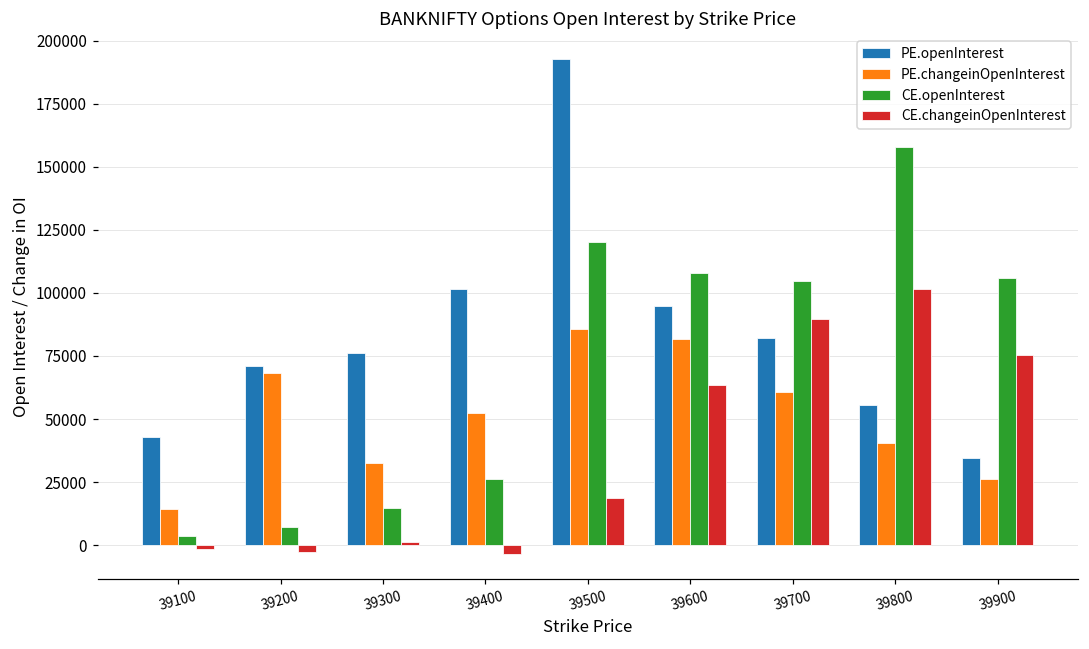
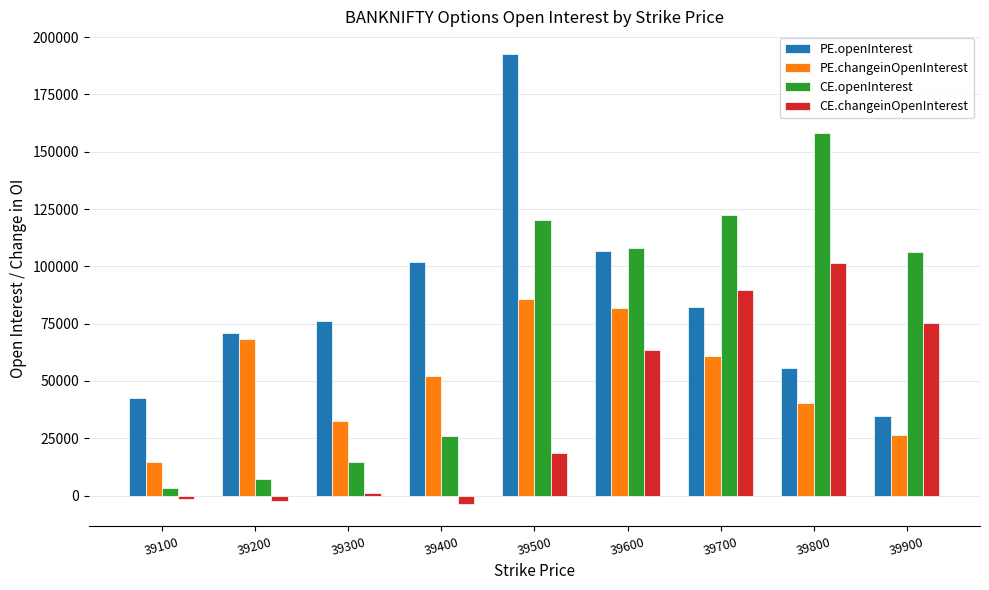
  {
    "PE.openInterest": {
      "39100": 43000,
      "39200": 71000,
      "39300": 76000,
      "39400": 102000,
      "39500": 193000,
-     "39600": 95000,
+     "39600": 107000,
      "39700": 82000,
      "39800": 56000,
      "39900": 35000
    },
    "PE.changeinOpenInterest": {
      "39100": 14000,
      "39200": 68000,
      "39300": 33000,
      "39400": 52000,
      "39500": 86000,
      "39600": 82000,
      "39700": 61000,
      "39800": 40000,
      "39900": 26000
    },
    "CE.openInterest": {
      "39100": 3000,
      "39200": 7000,
      "39300": 15000,
      "39400": 26000,
      "39500": 120000,
      "39600": 108000,
-     "39700": 105000,
+     "39700": 123000,
      "39800": 158000,
      "39900": 106000
    },
    "CE.changeinOpenInterest": {
      "39100": -2000,
      "39200": -3000,
      "39300": 1000,
      "39400": -4000,
      "39500": 18000,
      "39600": 63000,
      "39700": 90000,
      "39800": 102000,
      "39900": 75000
    }
  }
